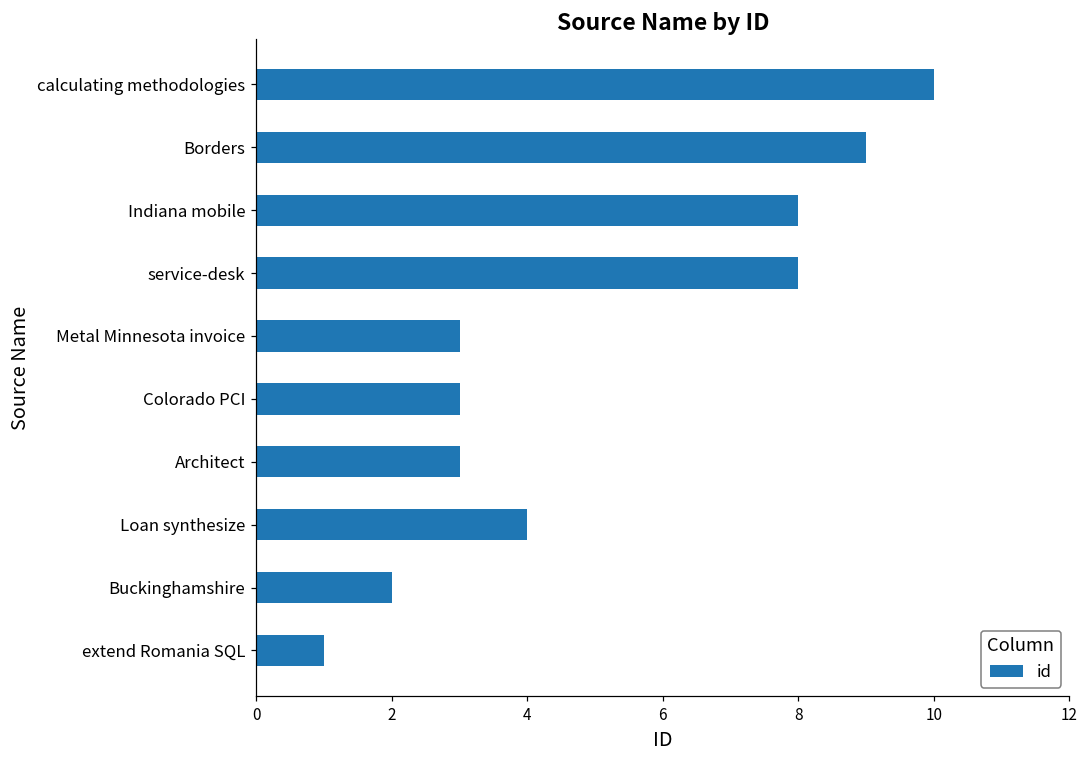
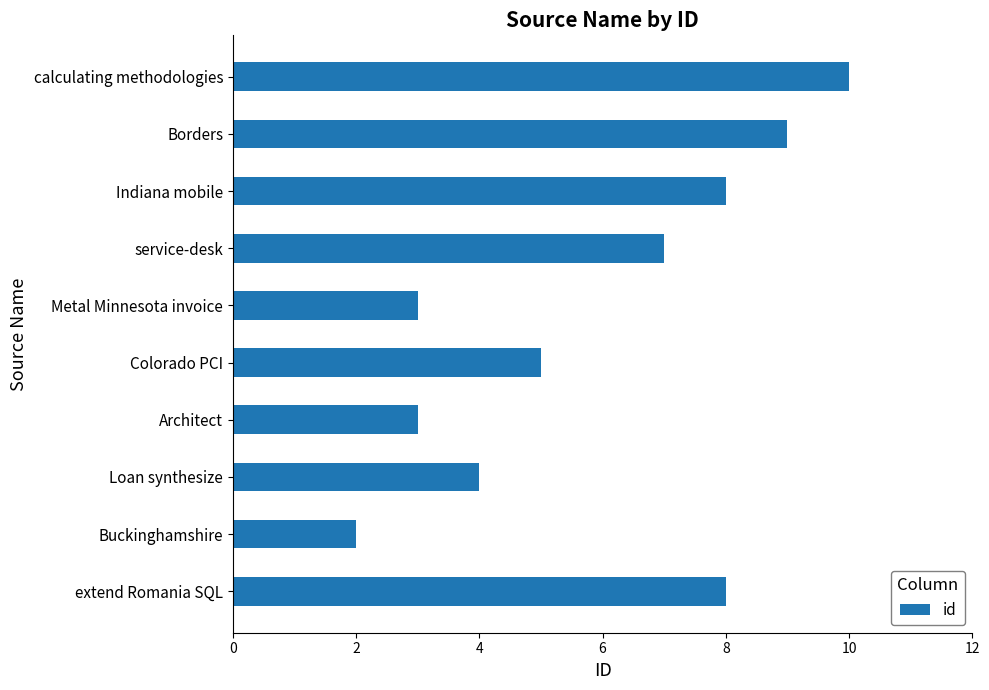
  {
    "calculating methodologies": 10,
    "Borders": 9,
    "Indiana mobile": 8,
-   "service-desk": 8,
+   "service-desk": 7,
    "Metal Minnesota invoice": 3,
-   "Colorado PCI": 3,
+   "Colorado PCI": 5,
    "Architect": 3,
    "Loan synthesize": 4,
    "Buckinghamshire": 2,
-   "extend Romania SQL": 1
+   "extend Romania SQL": 8
  }
